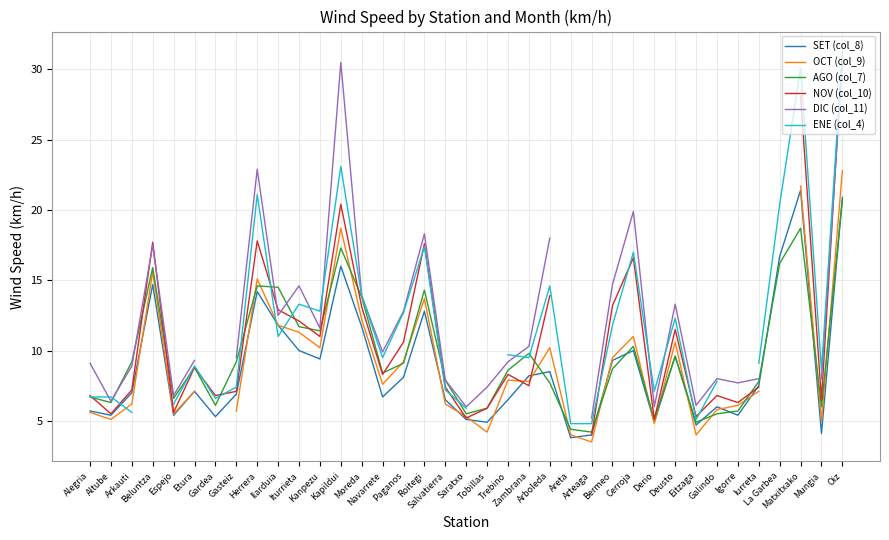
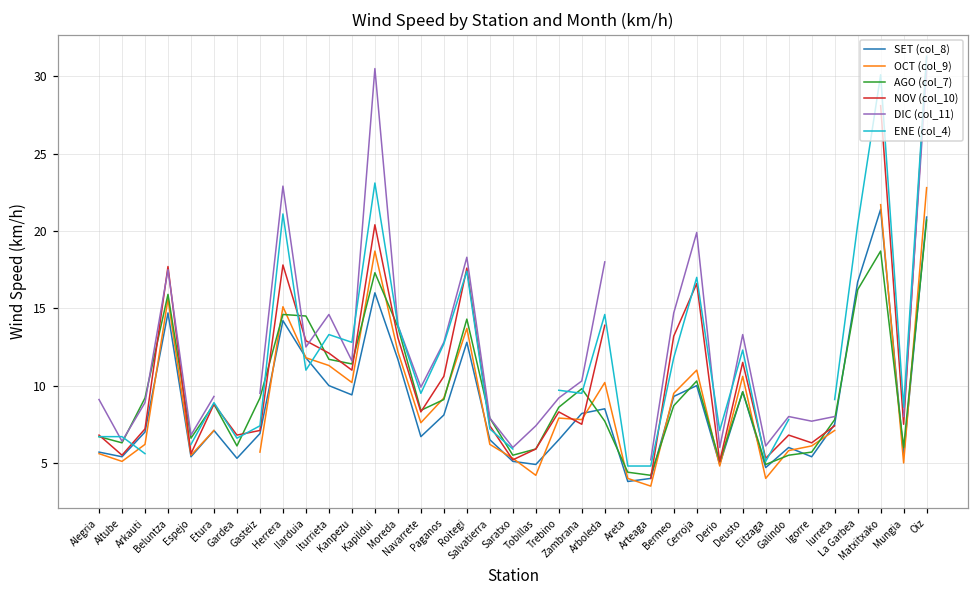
  {
    "SET (col_8)": {
      "Arkauti": 7.0,
      "Beluntza": 14.7,
      "Gardea": 5.3,
      "Gasteiz": 6.9,
      "Herrera": 14.2,
      "Iturrieta": 10.0,
      "Kanpezu": 9.4,
      "Kapildui": 16.0,
      "Moreda": 11.7,
      "Navarrete": 6.7,
      "Paganos": 8.1,
      "Roitegi": 12.8,
      "Salvatierra": 6.5,
      "Tobillas": 4.9,
      "Trebino": 6.5,
      "Zambrana": 8.2,
      "Arboleda": 8.5,
      "Areta": 3.8,
      "Bermeo": 9.3,
      "Cerroja": 10.0,
      "Eitzaga": 4.7,
      "Galindo": 6.0,
      "Igorre": 5.4,
      "La Garbea": 16.7,
      "Matxitxako": 21.4,
-     "Mungia": 4.1,
+     "Mungia": 5.5,
      "Oiz": 20.9
    },
    "OCT (col_9)": {
      "Altube": 5.1,
      "Arkauti": 6.2,
      "Beluntza": 15.6,
      "Gasteiz": 5.7,
      "Herrera": 15.1,
      "Iturrieta": 11.3,
      "Kanpezu": 10.2,
      "Kapildui": 18.7,
      "Moreda": 12.2,
      "Navarrete": 7.6,
      "Roitegi": 13.7,
      "Salvatierra": 6.2,
      "Tobillas": 4.2,
      "Trebino": 7.9,
      "Zambrana": 7.8,
      "Arboleda": 10.2,
      "Areta": 4.0,
      "Arteaga": 3.5,
      "Bermeo": 9.5,
      "Cerroja": 11.0,
      "Deusto": 10.6,
      "Eitzaga": 4.0,
      "Galindo": 5.8,
      "Igorre": 6.1,
      "Iurreta": 7.1,
      "Matxitxako": 21.7,
      "Mungia": 5.0,
      "Oiz": 22.8
    },
    "AGO (col_7)": {
      "Arkauti": 9.2,
      "Beluntza": 15.9,
      "Espejo": 6.6,
      "Gardea": 6.1,
      "Gasteiz": 9.2,
      "Herrera": 14.6,
      "Ilarduia": 14.5,
      "Iturrieta": 11.7,
      "Kanpezu": 11.4,
      "Kapildui": 17.3,
      "Roitegi": 14.3,
      "Saratxo": 5.5,
      "Trebino": 8.6,
      "Zambrana": 9.8,
      "Arboleda": 7.7,
      "Areta": 4.4,
      "Arteaga": 4.2,
      "Bermeo": 8.7,
      "Cerroja": 10.3,
      "Eitzaga": 4.9,
      "Galindo": 5.5,
      "Igorre": 5.7,
      "Iurreta": 7.8,
      "La Garbea": 16.2,
      "Matxitxako": 18.7,
      "Mungia": 6.0,
      "Oiz": 20.7
    },
    "NOV (col_10)": {
      "Arkauti": 7.2,
      "Beluntza": 17.7,
      "Gardea": 6.8,
      "Gasteiz": 7.1,
      "Herrera": 17.8,
      "Ilarduia": 12.9,
      "Iturrieta": 12.1,
      "Kanpezu": 11.0,
      "Kapildui": 20.4,
      "Moreda": 13.1,
      "Paganos": 10.6,
      "Roitegi": 17.6,
      "Salvatierra": 7.4,
      "Trebino": 8.3,
      "Zambrana": 7.5,
      "Arboleda": 13.9,
      "Bermeo": 13.2,
      "Cerroja": 16.6,
      "Deusto": 11.5,
      "Eitzaga": 5.3,
      "Galindo": 6.8,
      "Igorre": 6.3,
-     "Mungia": 6.5
+     "Mungia": 7.5
    },
    "DIC (col_11)": {
      "Alegria": 9.1,
      "Arkauti": 8.9,
      "Beluntza": 17.5,
      "Espejo": 6.8,
      "Etura": 9.3,
      "Gasteiz": 9.5,
      "Herrera": 22.9,
      "Ilarduia": 12.5,
      "Iturrieta": 14.6,
      "Kanpezu": 11.6,
      "Kapildui": 30.5,
      "Navarrete": 9.9,
      "Roitegi": 18.3,
      "Tobillas": 7.4,
      "Trebino": 9.2,
      "Zambrana": 10.3,
      "Arboleda": 18.0,
      "Arteaga": 5.2,
      "Bermeo": 14.7,
      "Cerroja": 19.9,
      "Derio": 6.0,
      "Deusto": 13.3,
      "Eitzaga": 6.1,
      "Galindo": 8.0,
      "Igorre": 7.7,
      "Iurreta": 8.0,
      "Mungia": 8.0
    },
    "ENE (col_4)": {
      "Altube": 6.7,
      "Arkauti": 5.6,
      "Espejo": 6.2,
      "Gardea": 6.6,
      "Gasteiz": 7.4,
      "Herrera": 21.1,
      "Ilarduia": 11.0,
      "Iturrieta": 13.3,
      "Kanpezu": 12.8,
      "Kapildui": 23.1,
      "Navarrete": 9.5,
      "Roitegi": 17.4,
      "Salvatierra": 7.2,
      "Trebino": 9.7,
      "Zambrana": 9.5,
      "Arboleda": 14.6,
      "Areta": 4.8,
      "Arteaga": 4.8,
      "Bermeo": 11.8,
      "Cerroja": 17.0,
      "Derio": 7.1,
      "Deusto": 12.3,
      "Eitzaga": 5.1,
      "Galindo": 7.8,
      "Iurreta": 9.1,
      "La Garbea": 20.4,
      "Mungia": 8.6
    }
  }
